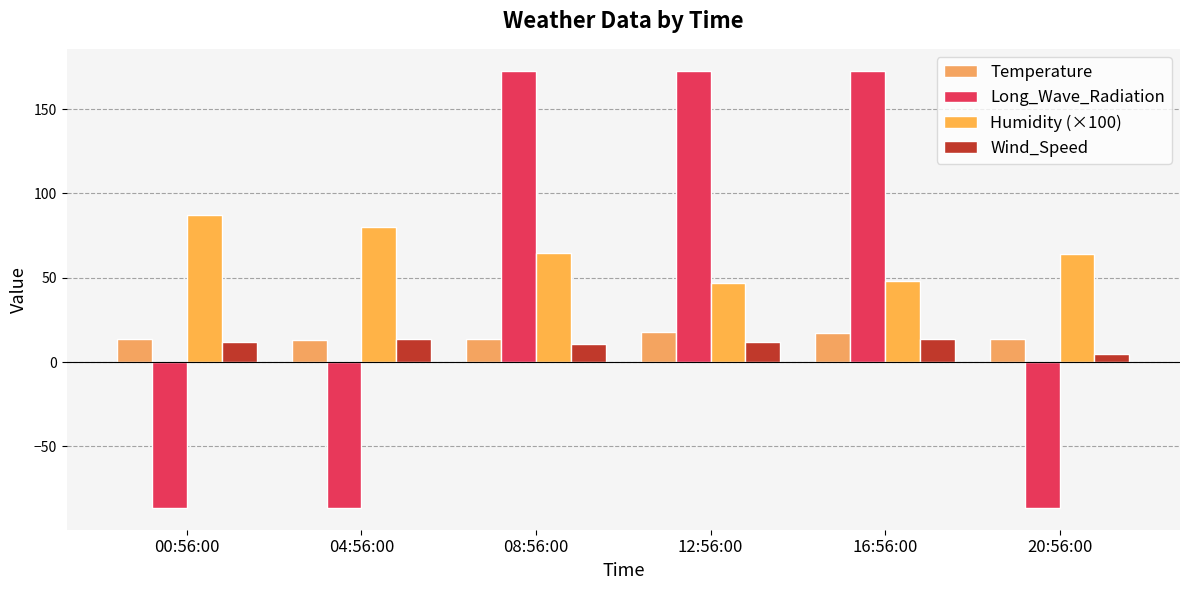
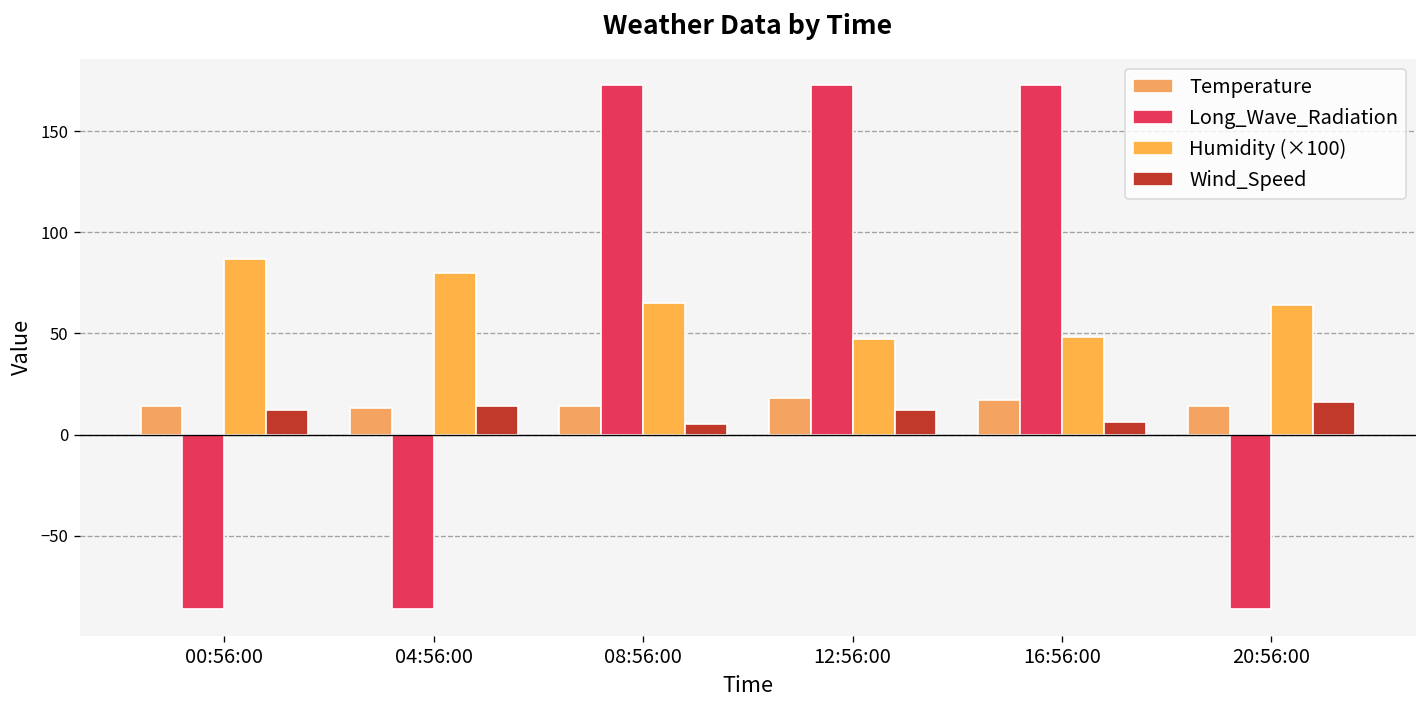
  {
    "Long_Wave_Radiation": {
      "00:56:00": -86,
      "04:56:00": -86,
      "08:56:00": 173,
      "12:56:00": 173,
      "16:56:00": 173,
      "20:56:00": -86
    },
    "Wind_Speed": {
      "00:56:00": 12,
      "04:56:00": 14,
-     "08:56:00": 11,
+     "08:56:00": 5,
      "12:56:00": 12,
-     "16:56:00": 14,
-     "20:56:00": 5
+     "16:56:00": 6,
+     "20:56:00": 16
    }
  }
